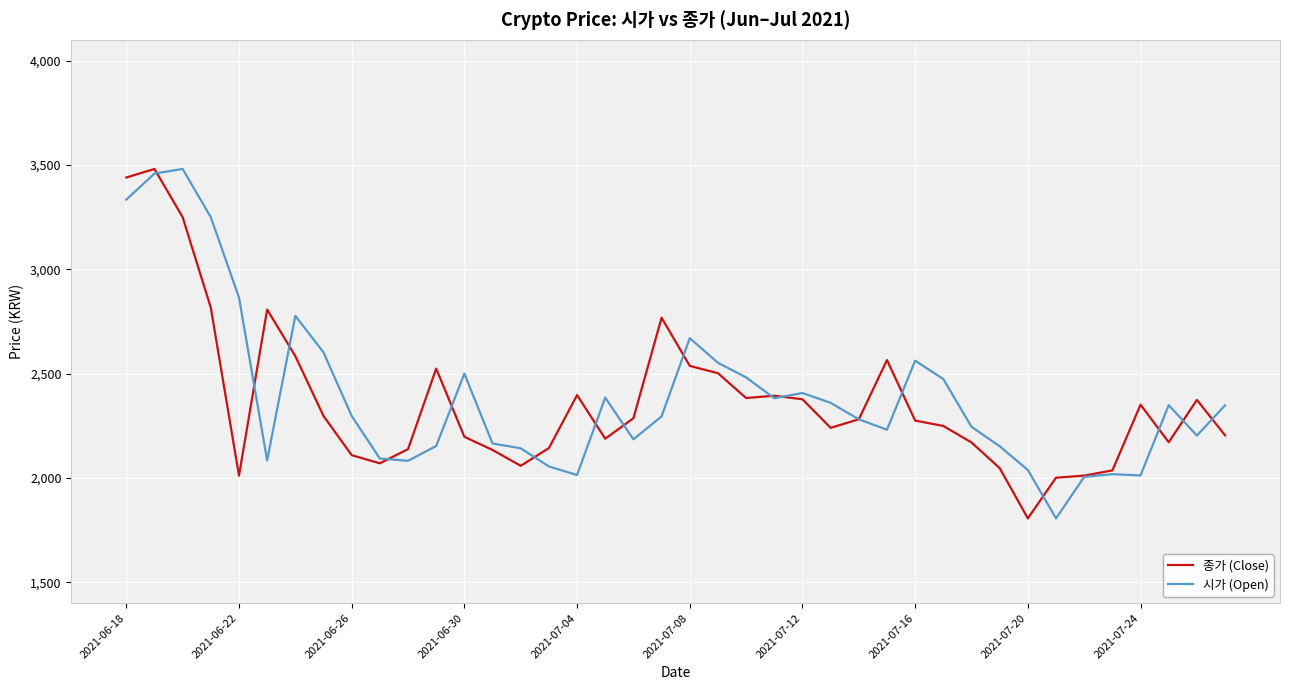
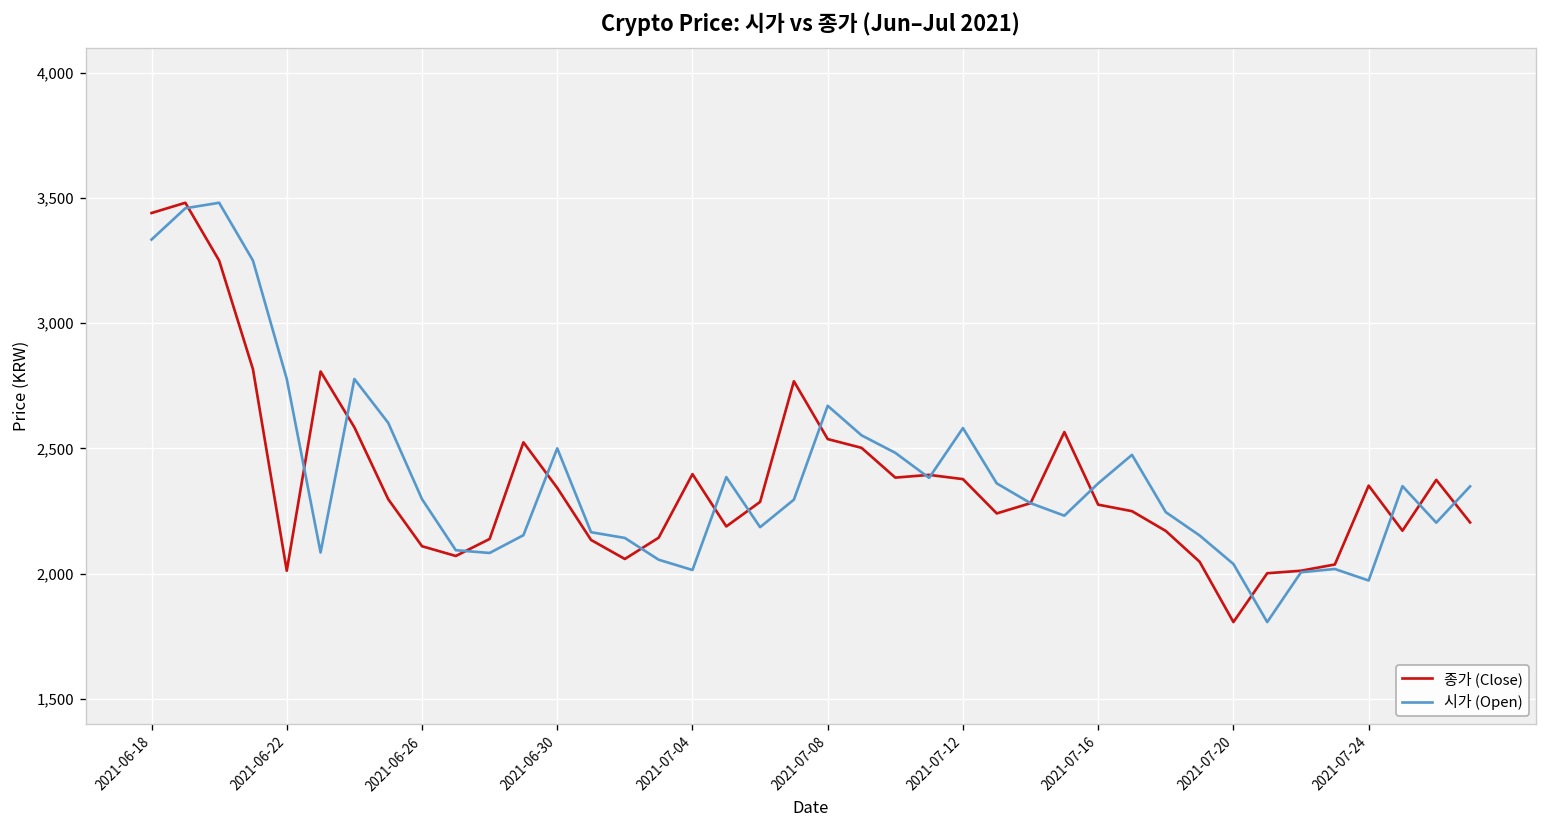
  {
    "종가 (Close)": {
      "2021-06-18": "3,440",
      "2021-06-22": "2,010",
      "2021-06-26": "2,110",
-     "2021-06-30": "2,200",
+     "2021-06-30": "2,340",
      "2021-07-04": "2,400",
      "2021-07-08": "2,540",
      "2021-07-12": "2,380",
      "2021-07-16": "2,280",
      "2021-07-20": "1,810",
      "2021-07-24": "2,350"
    },
    "시가 (Open)": {
      "2021-06-18": "3,330",
-     "2021-06-22": "2,870",
+     "2021-06-22": "2,780",
      "2021-06-26": "2,300",
      "2021-06-30": "2,500",
      "2021-07-04": "2,010",
      "2021-07-08": "2,670",
-     "2021-07-12": "2,410",
-     "2021-07-16": "2,560",
+     "2021-07-12": "2,580",
+     "2021-07-16": "2,360",
      "2021-07-20": "2,040",
-     "2021-07-24": "2,010"
+     "2021-07-24": "1,970"
    }
  }
